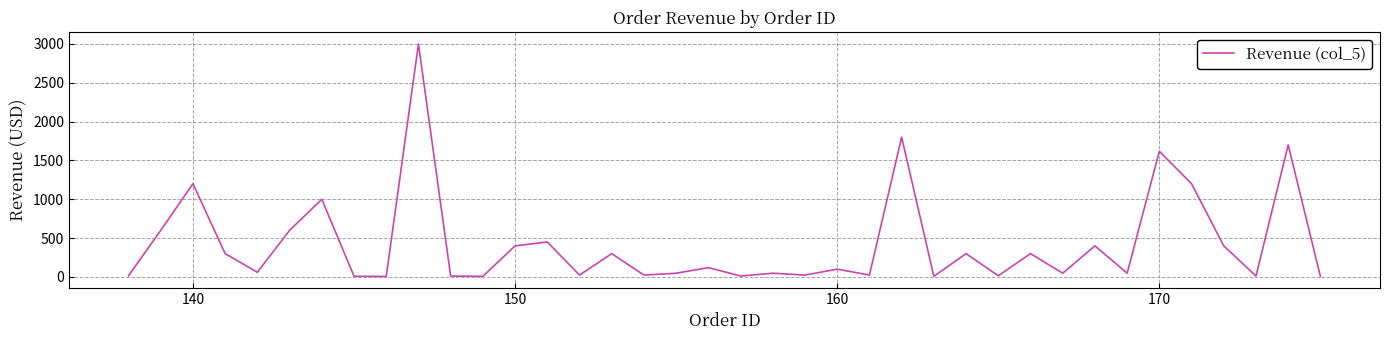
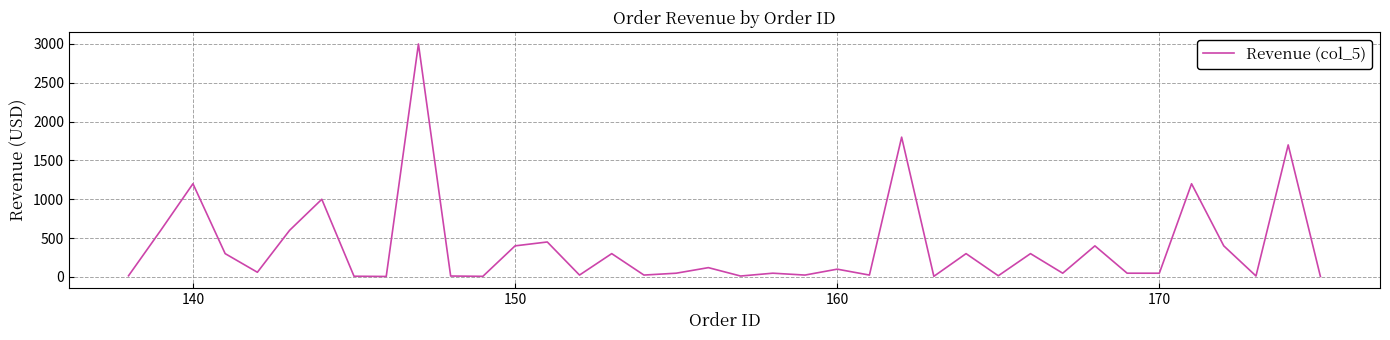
  {
    "140": 1200,
    "150": 400,
    "160": 100,
-   "170": 1600
+   "170": 0
  }
